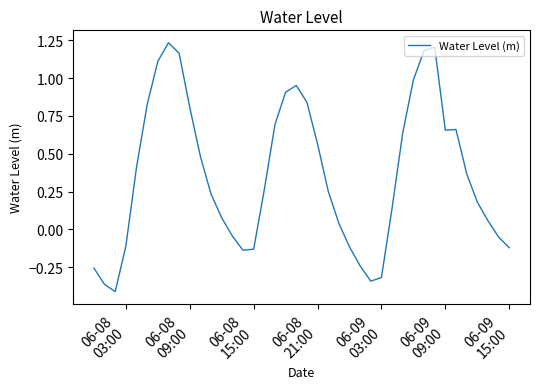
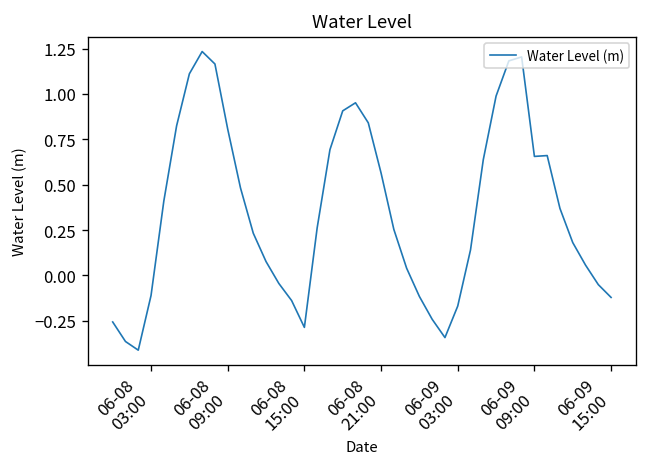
  {
    "06-08 03:00": -0.11,
    "06-08 09:00": 0.81,
-   "06-08 15:00": -0.13,
+   "06-08 15:00": -0.29,
    "06-08 21:00": 0.56,
-   "06-09 03:00": -0.32,
+   "06-09 03:00": -0.17,
    "06-09 09:00": 0.66,
    "06-09 15:00": -0.12
  }
